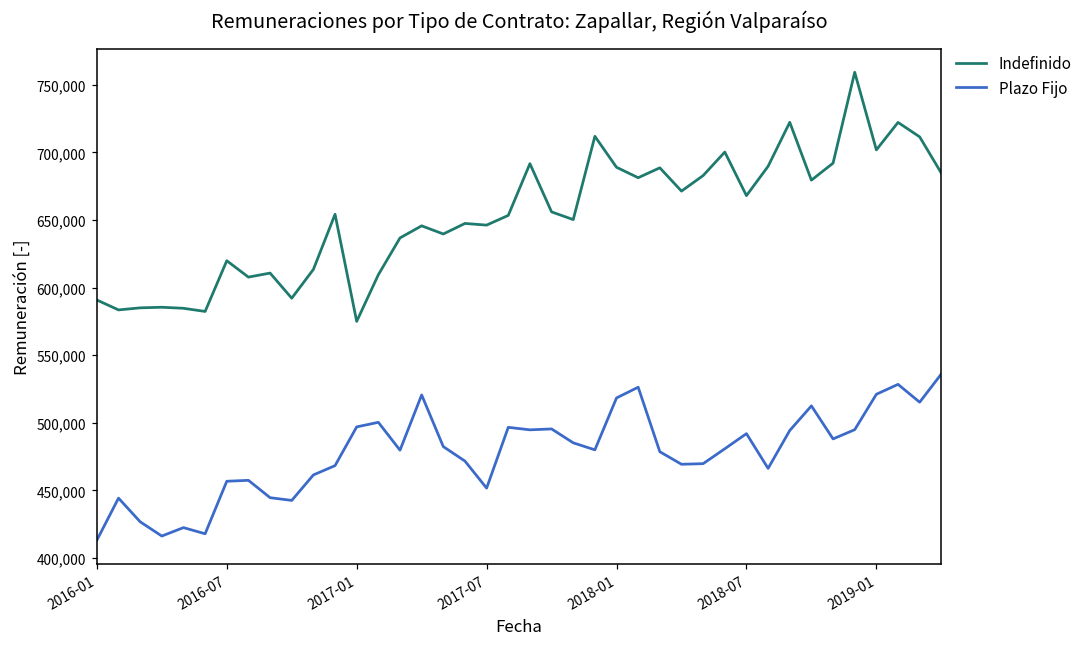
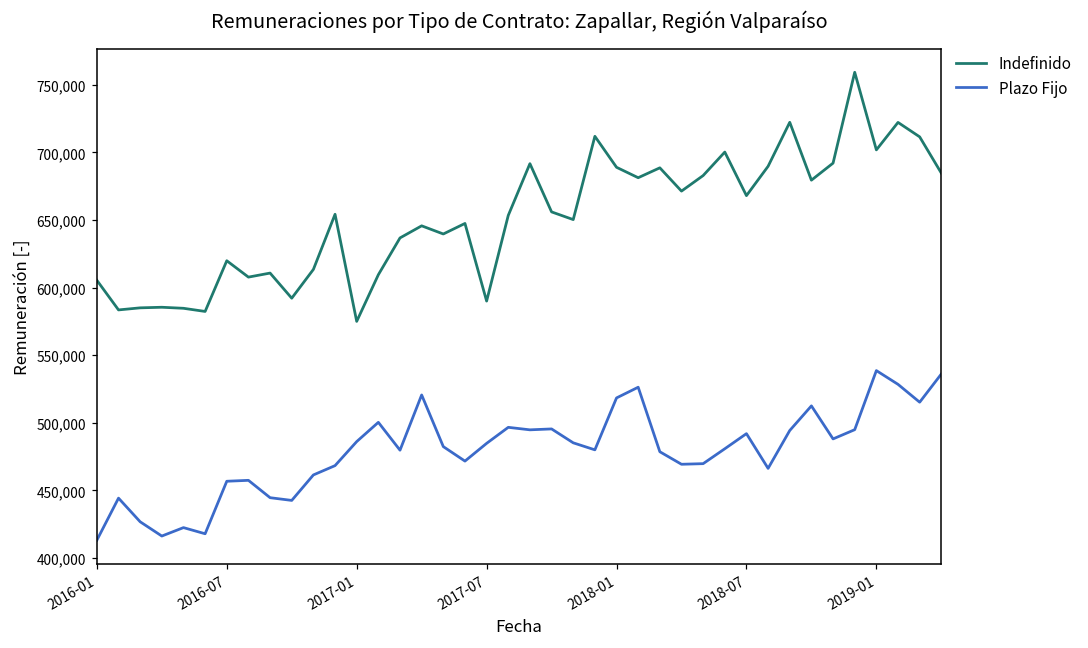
  {
    "Indefinido": {
-     "2016-01": "591,000",
+     "2016-01": "605,000",
      "2016-07": "620,000",
      "2017-01": "575,000",
-     "2017-07": "646,000",
+     "2017-07": "590,000",
      "2018-01": "689,000",
      "2018-07": "668,000",
      "2019-01": "702,000"
    },
    "Plazo Fijo": {
      "2016-01": "413,000",
      "2016-07": "457,000",
-     "2017-01": "497,000",
-     "2017-07": "452,000",
+     "2017-01": "486,000",
+     "2017-07": "485,000",
      "2018-01": "518,000",
      "2018-07": "492,000",
-     "2019-01": "521,000"
+     "2019-01": "539,000"
    }
  }
